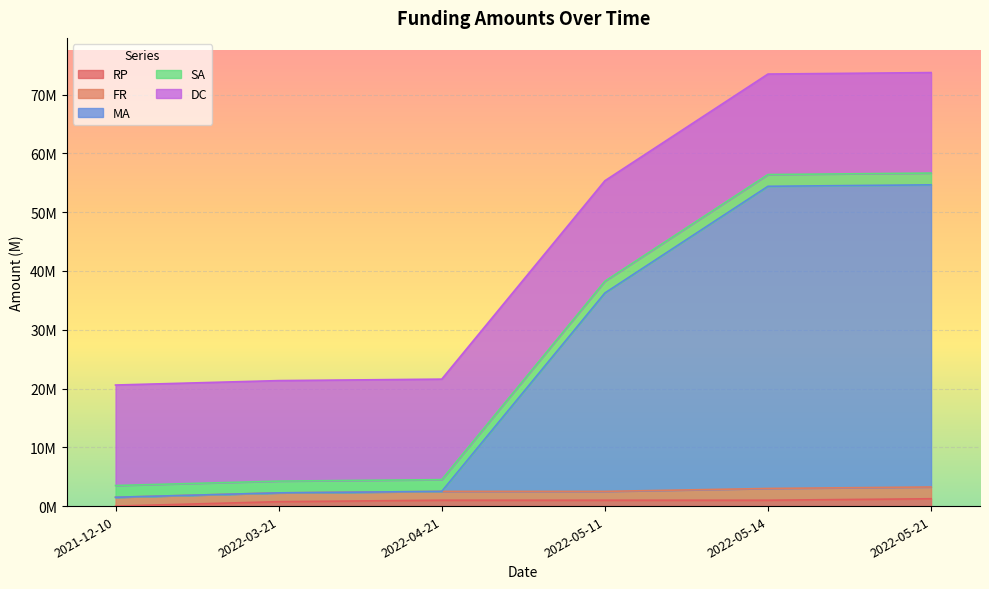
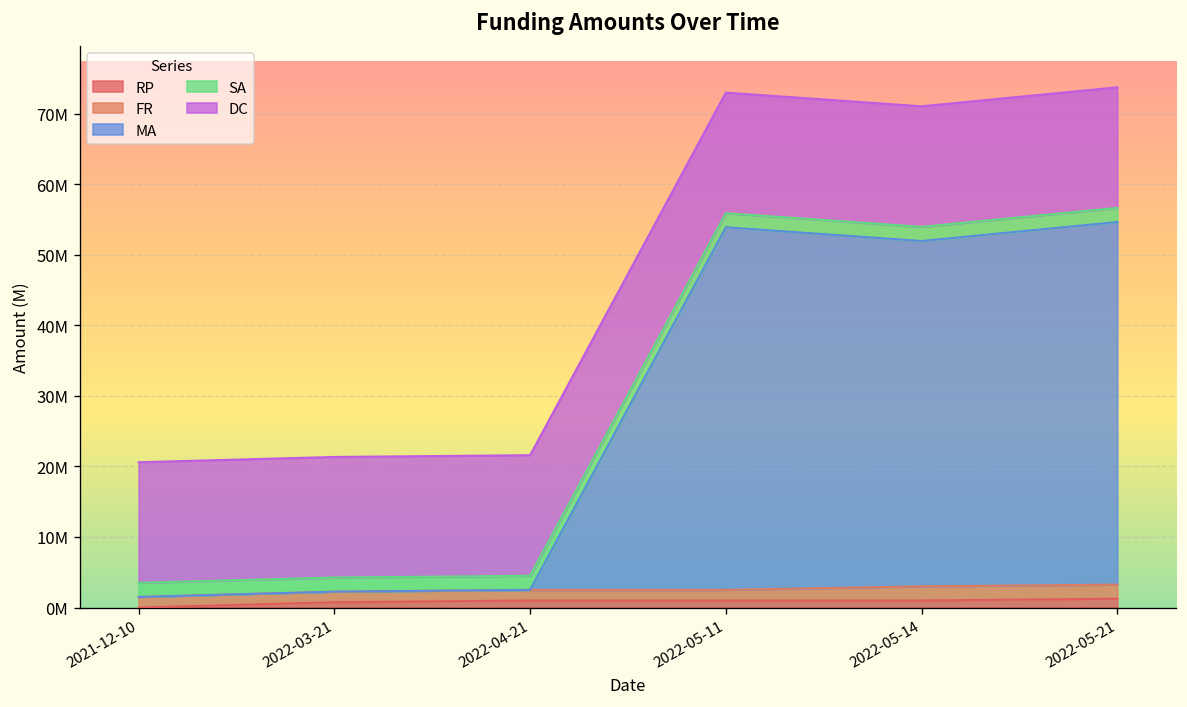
  {
    "MA": {
-     "2022-05-11": 34000000,
-     "2022-05-14": 51000000,
+     "2022-05-11": 51000000,
+     "2022-05-14": 49000000,
      "2022-05-21": 51000000
    },
    "SA": {
      "2021-12-10": 2000000,
      "2022-03-21": 2000000,
      "2022-04-21": 2000000,
      "2022-05-11": 2000000,
      "2022-05-14": 2000000,
      "2022-05-21": 2000000
    },
    "DC": {
      "2021-12-10": 17000000,
      "2022-03-21": 17000000,
      "2022-04-21": 17000000,
      "2022-05-11": 17000000,
      "2022-05-14": 17000000,
      "2022-05-21": 17000000
    }
  }
